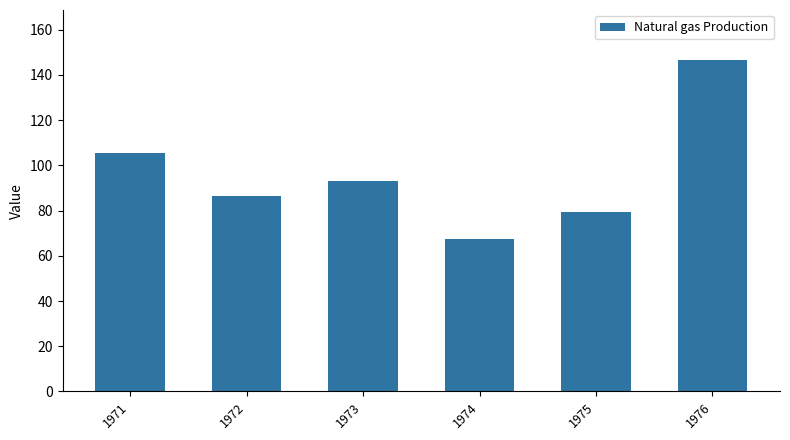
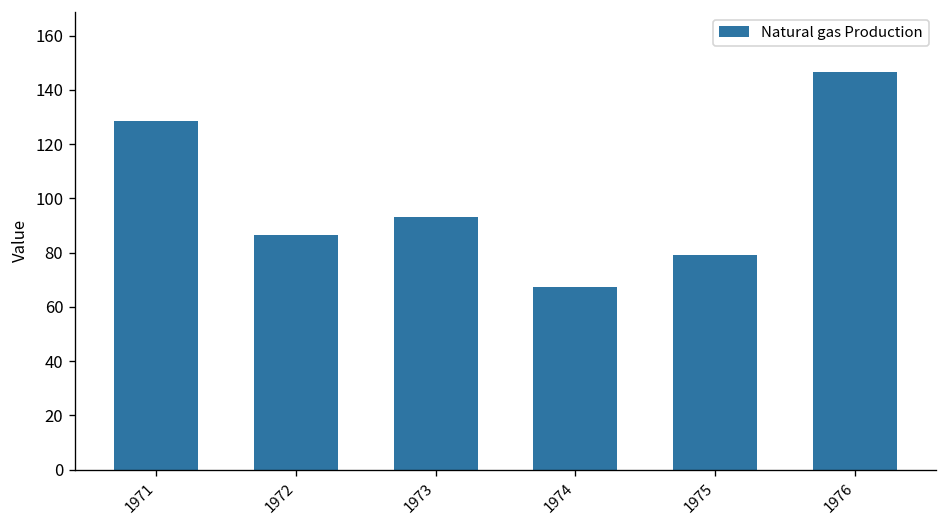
  {
-   "1971": 105,
+   "1971": 129,
    "1972": 86,
    "1973": 93,
    "1974": 68,
    "1975": 79,
    "1976": 147
  }
